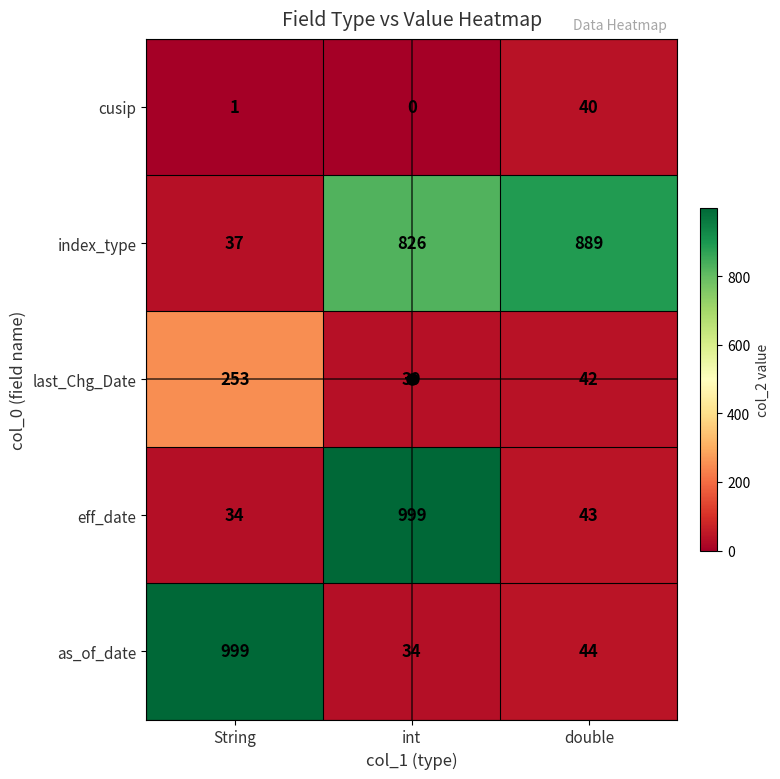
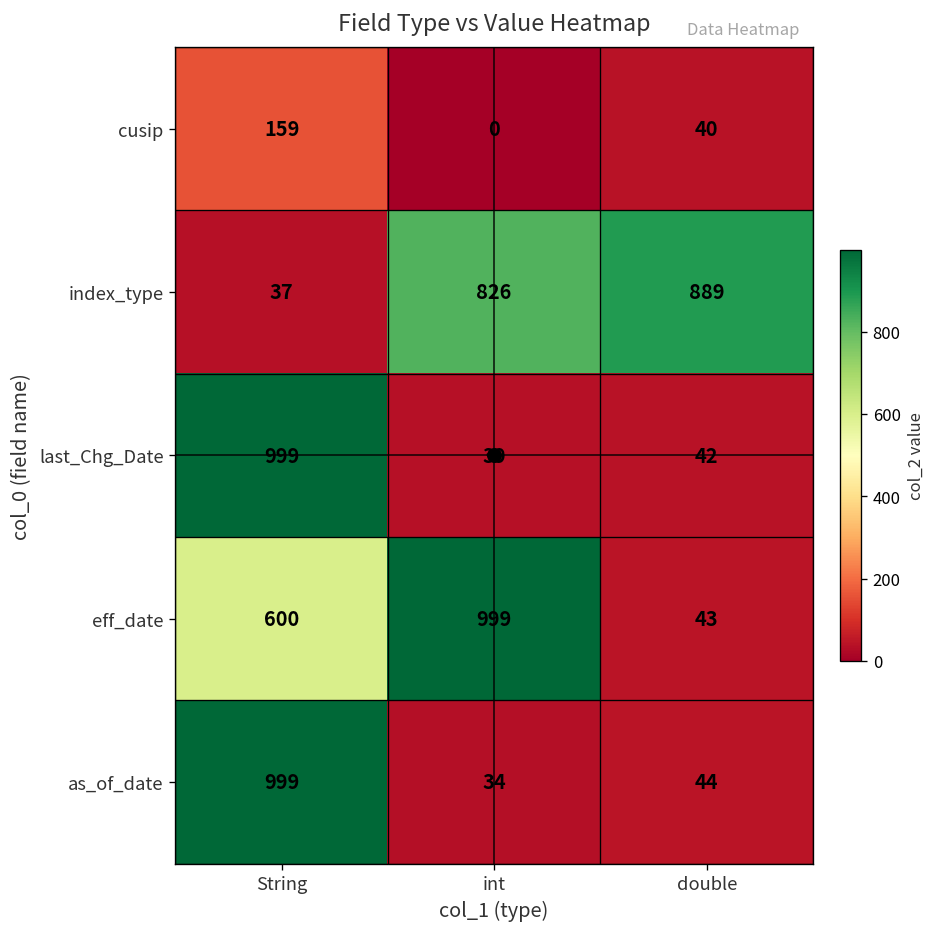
  {
    "cusip": {
-     "String": 1,
+     "String": 159,
      "int": 0,
      "double": 40
    },
    "index_type": {
      "String": 37,
      "int": 826,
      "double": 889
    },
    "last_Chg_Date": {
-     "String": 253,
+     "String": 999,
      "double": 42
    },
    "eff_date": {
-     "String": 34,
+     "String": 600,
      "int": 999,
      "double": 43
    },
    "as_of_date": {
      "String": 999,
      "int": 34,
      "double": 44
    }
  }
